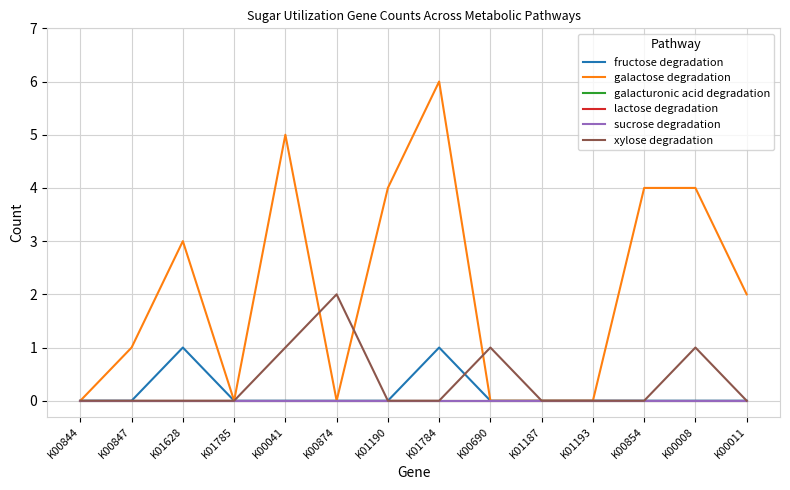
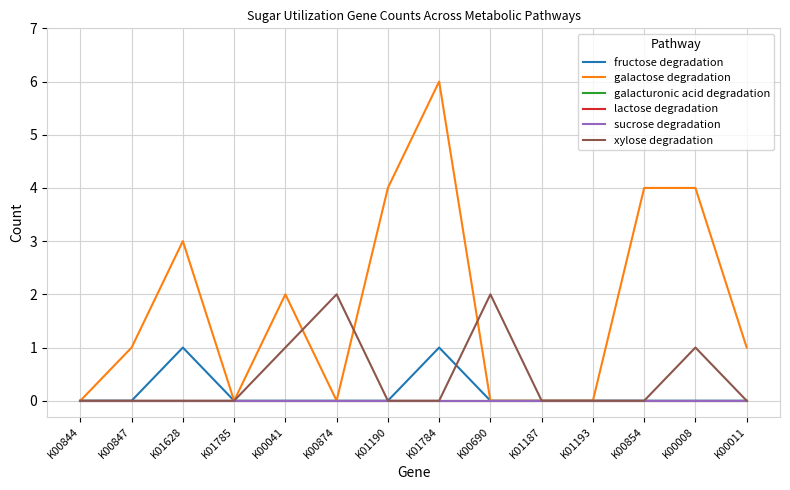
  {
    "fructose degradation": {
      "K01628": 1,
      "K01784": 1
    },
    "galactose degradation": {
      "K00847": 1,
      "K01628": 3,
-     "K00041": 5,
+     "K00041": 2,
      "K01190": 4,
      "K01784": 6,
      "K00854": 4,
      "K00008": 4,
-     "K00011": 2
+     "K00011": 1
    },
    "xylose degradation": {
      "K00041": 1,
      "K00874": 2,
-     "K00690": 1,
+     "K00690": 2,
      "K00008": 1
    }
  }
